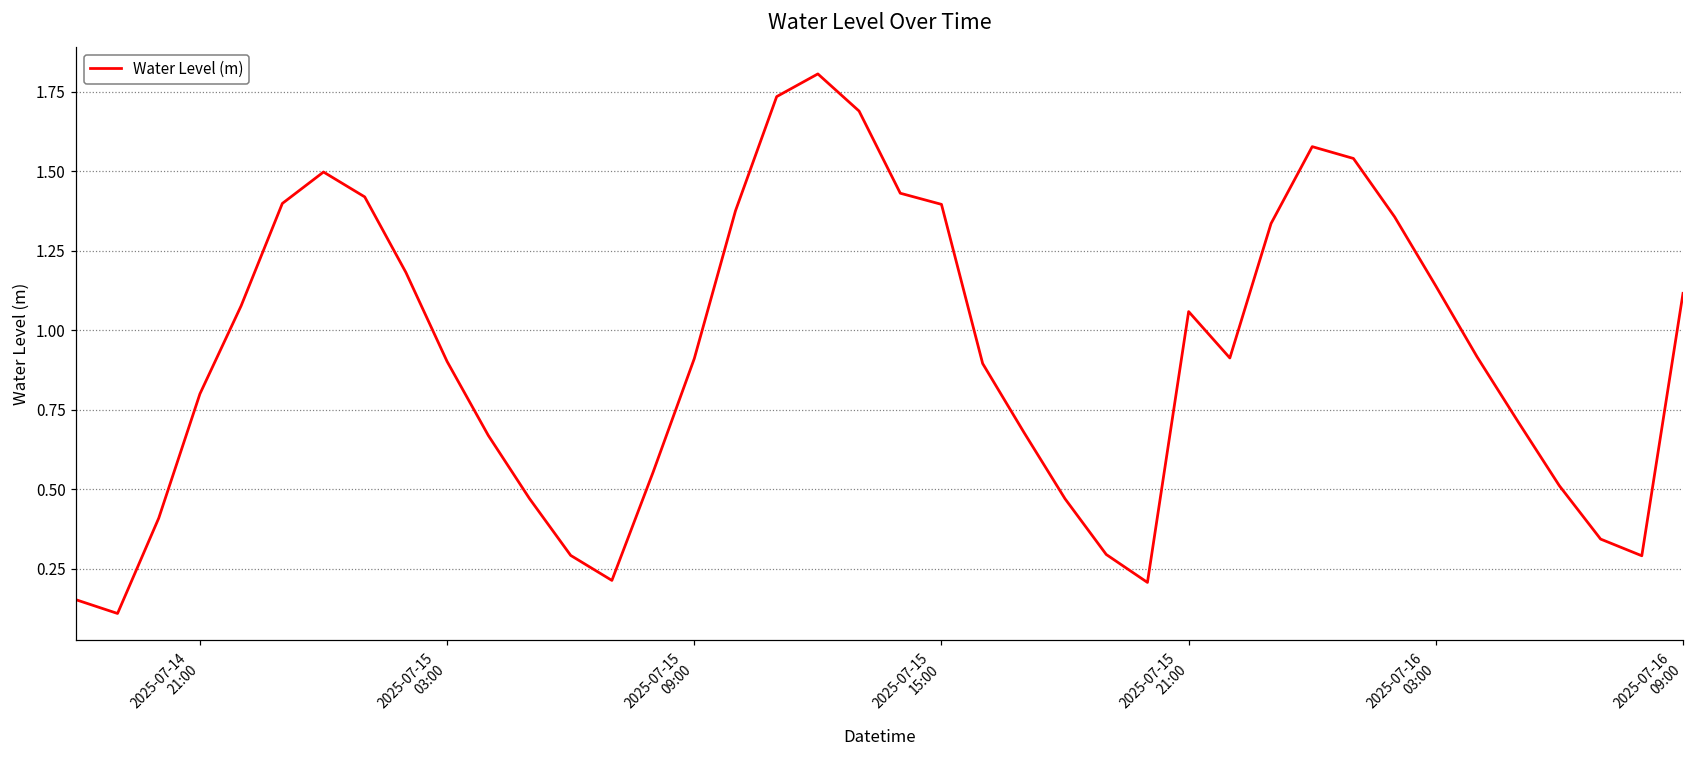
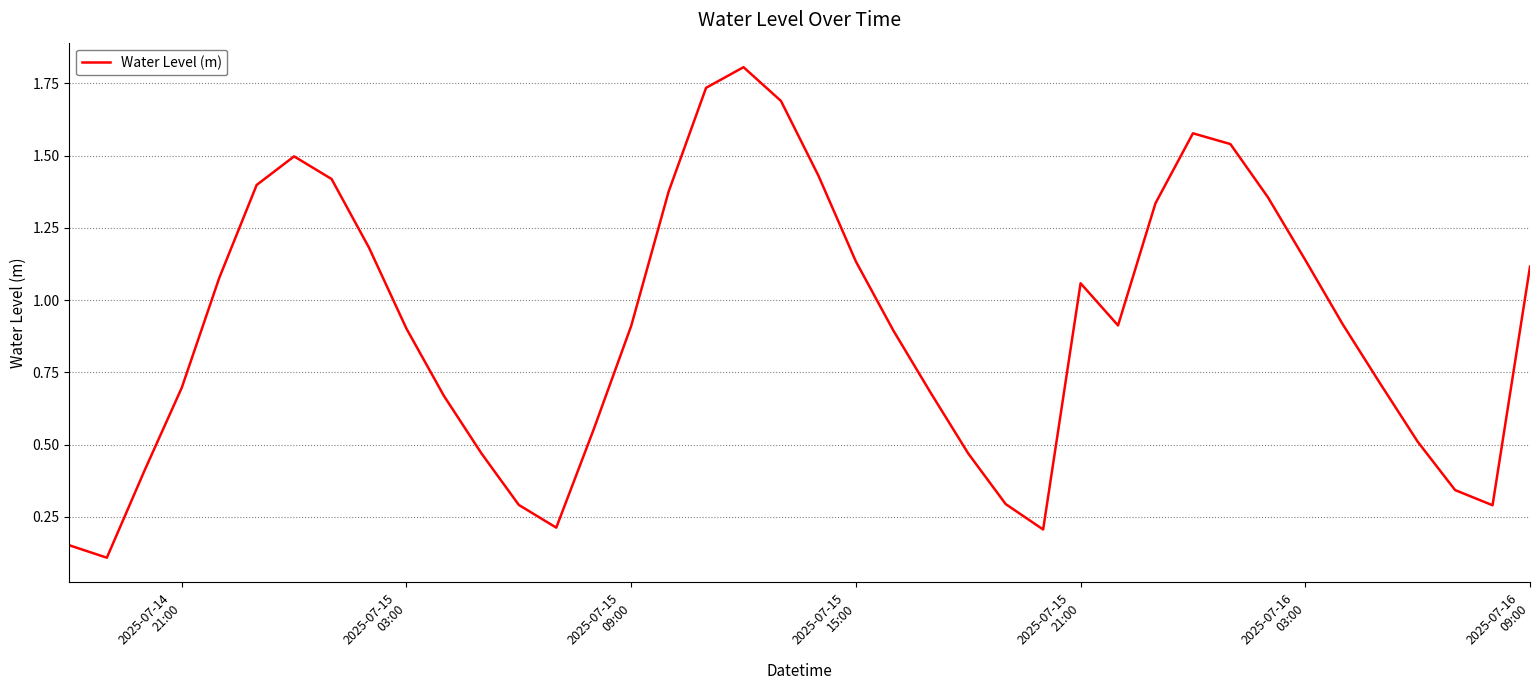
  {
-   "2025-07-14 21:00": 0.80,
+   "2025-07-14 21:00": 0.70,
    "2025-07-15 03:00": 0.90,
    "2025-07-15 09:00": 0.91,
-   "2025-07-15 15:00": 1.40,
+   "2025-07-15 15:00": 1.13,
    "2025-07-15 21:00": 1.06,
    "2025-07-16 03:00": 1.14,
    "2025-07-16 09:00": 1.12
  }
